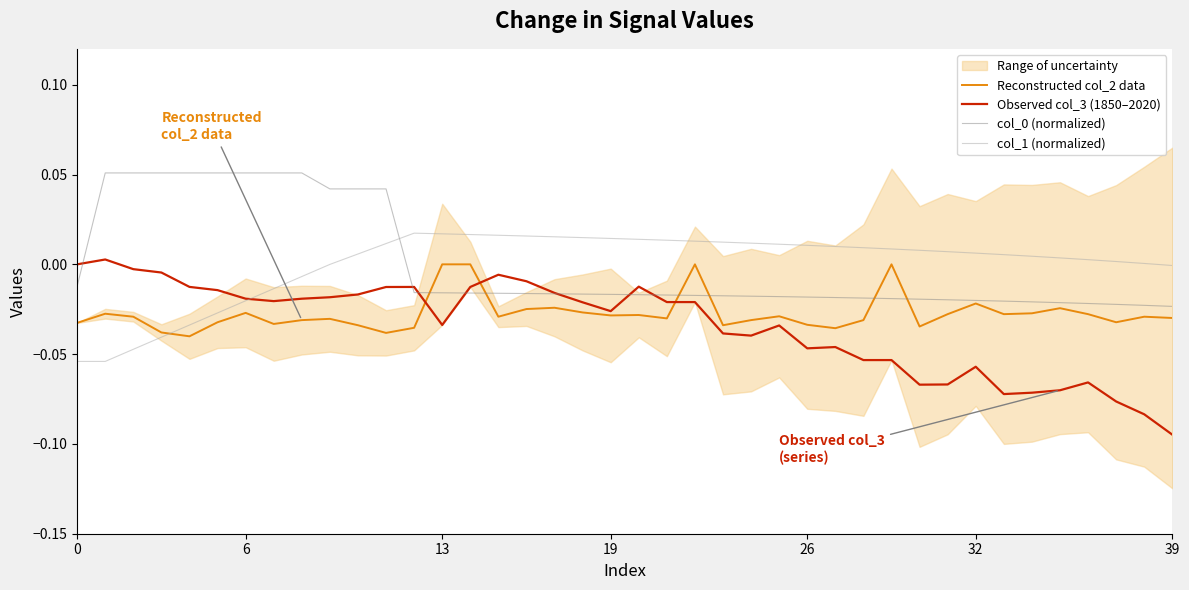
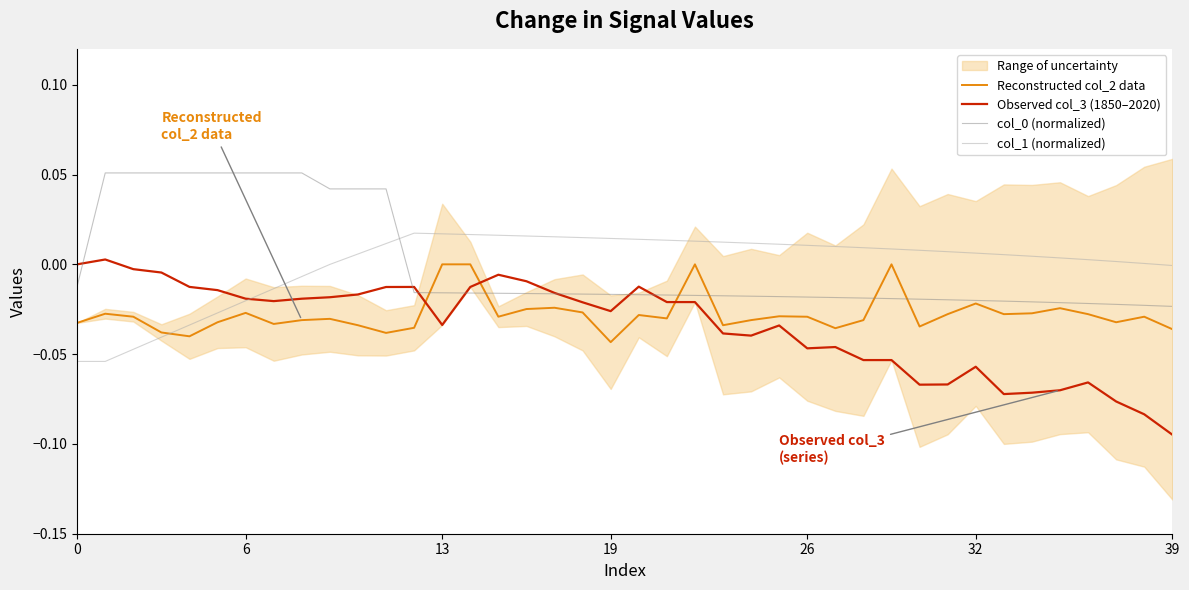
  {
    "Reconstructed col_2 data": {
      "13": 0.000,
-     "19": -0.028,
-     "26": -0.034,
+     "19": -0.043,
+     "26": -0.029,
      "32": -0.022,
-     "39": -0.030
+     "39": -0.036
    },
    "Observed col_3 (1850–2020)": {
      "0": 0.000,
      "13": -0.034,
      "19": -0.026,
      "26": -0.047,
      "32": -0.057,
      "39": -0.095
    }
  }
